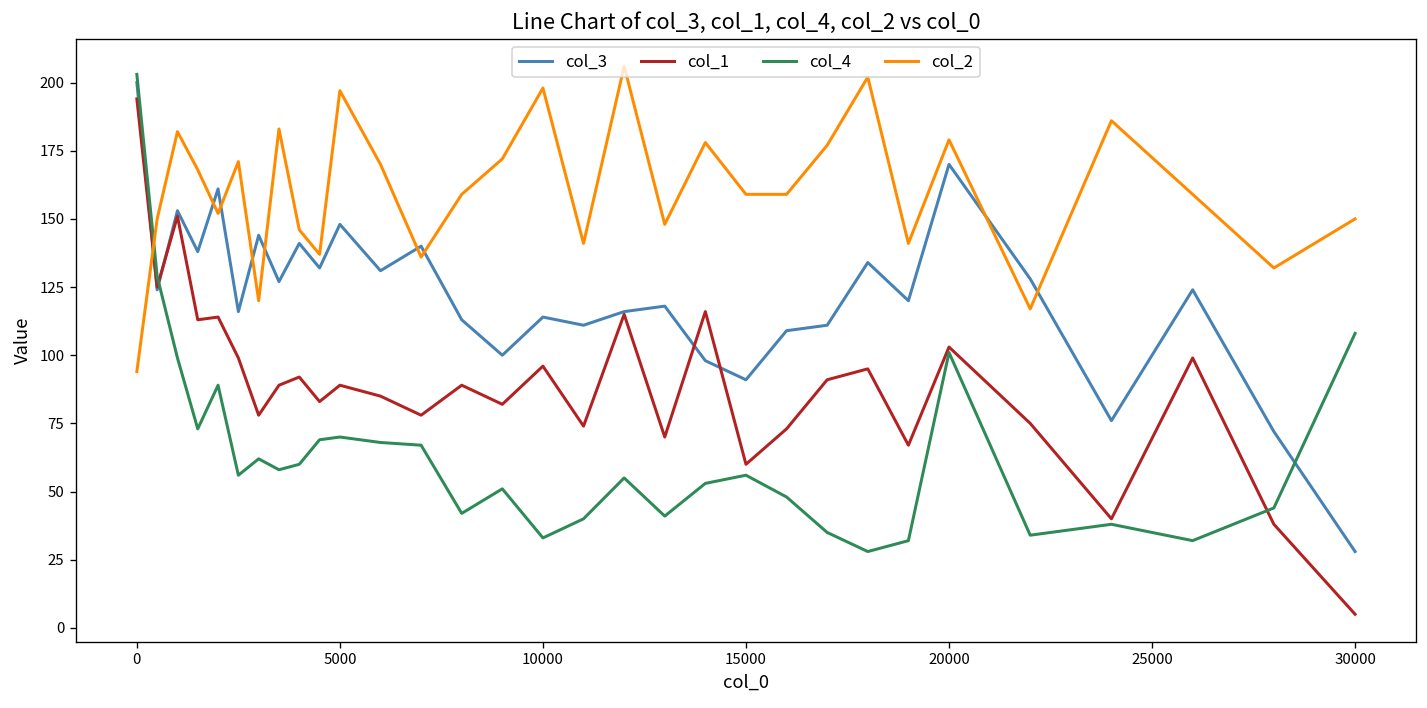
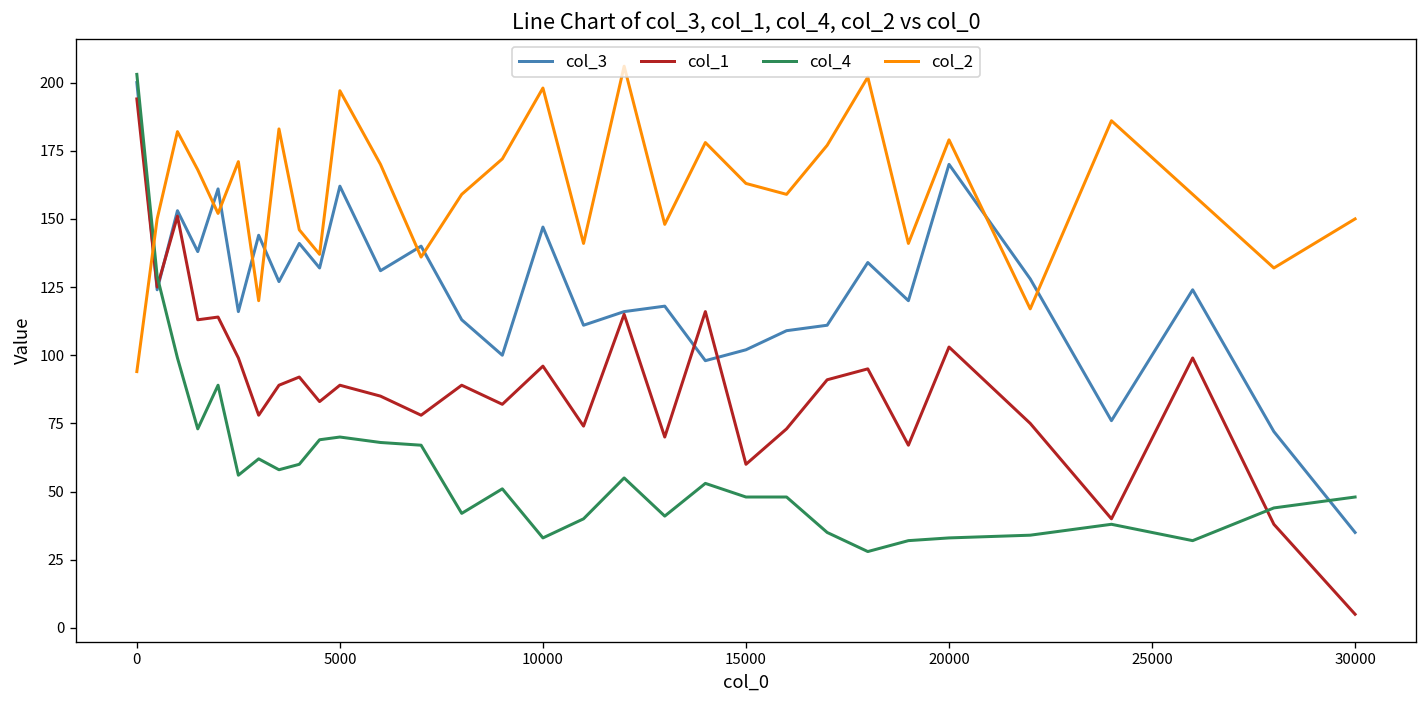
  {
    "col_3": {
      "0": 200,
-     "5000": 148,
-     "10000": 114,
-     "15000": 91,
+     "5000": 162,
+     "10000": 147,
+     "15000": 102,
      "20000": 170,
-     "30000": 28
+     "30000": 35
    },
    "col_1": {
      "0": 194,
      "5000": 89,
      "10000": 96,
      "15000": 60,
      "20000": 103,
      "30000": 5
    },
    "col_4": {
      "0": 203,
      "5000": 70,
      "10000": 33,
-     "15000": 56,
-     "20000": 101,
-     "30000": 108
+     "15000": 48,
+     "20000": 33,
+     "30000": 48
    },
    "col_2": {
      "0": 94,
      "5000": 197,
      "10000": 198,
-     "15000": 159,
+     "15000": 163,
      "20000": 179,
      "30000": 150
    }
  }
